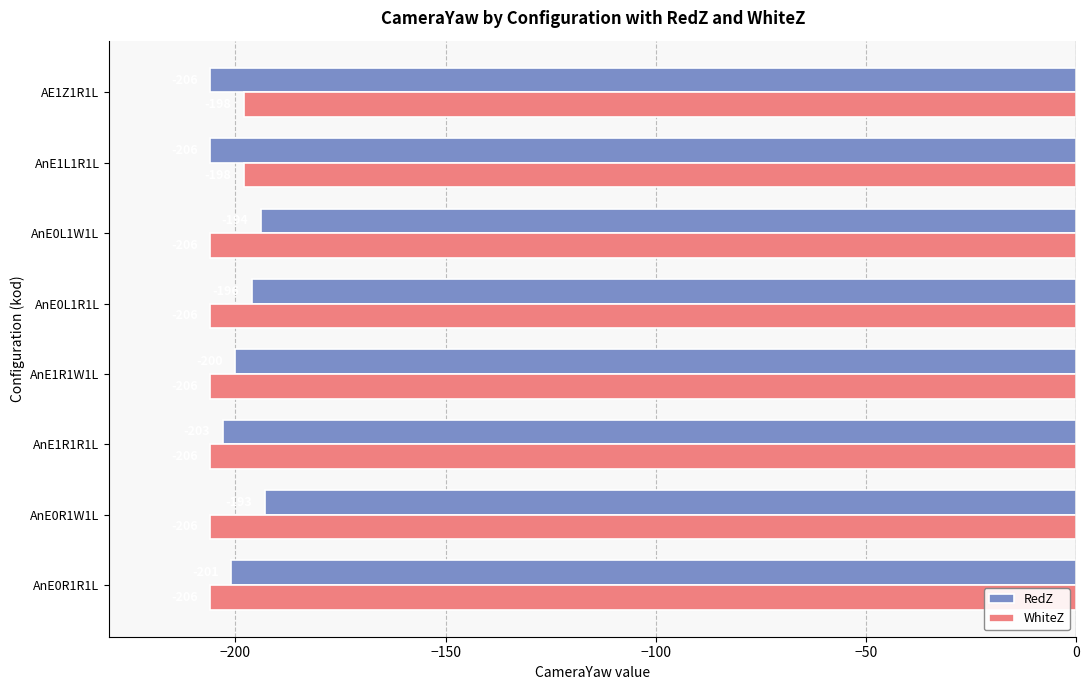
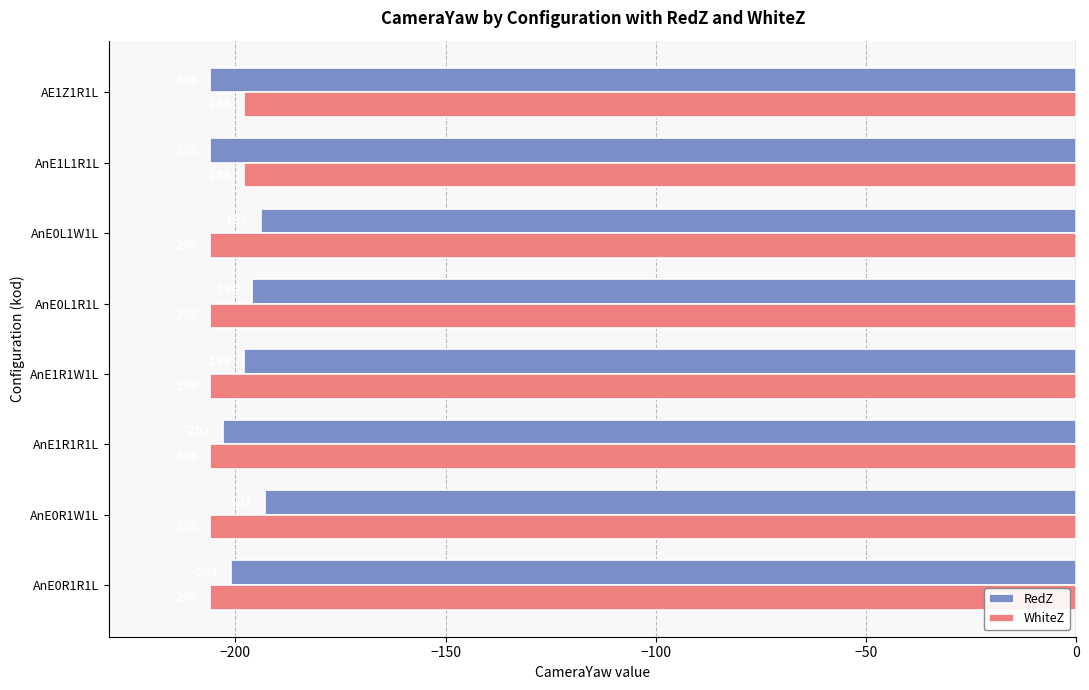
  {
    "RedZ": {
      "AE1Z1R1L": -206,
      "AnE1L1R1L": -206,
      "AnE0L1W1L": -194,
      "AnE0L1R1L": -196,
-     "AnE1R1W1L": -200,
+     "AnE1R1W1L": -198,
      "AnE1R1R1L": -203,
      "AnE0R1W1L": -193,
      "AnE0R1R1L": -201
    },
    "WhiteZ": {
      "AE1Z1R1L": -198,
      "AnE1L1R1L": -198,
      "AnE0L1W1L": -206,
      "AnE0L1R1L": -206,
      "AnE1R1W1L": -206,
      "AnE1R1R1L": -206,
      "AnE0R1W1L": -206,
      "AnE0R1R1L": -206
    }
  }
